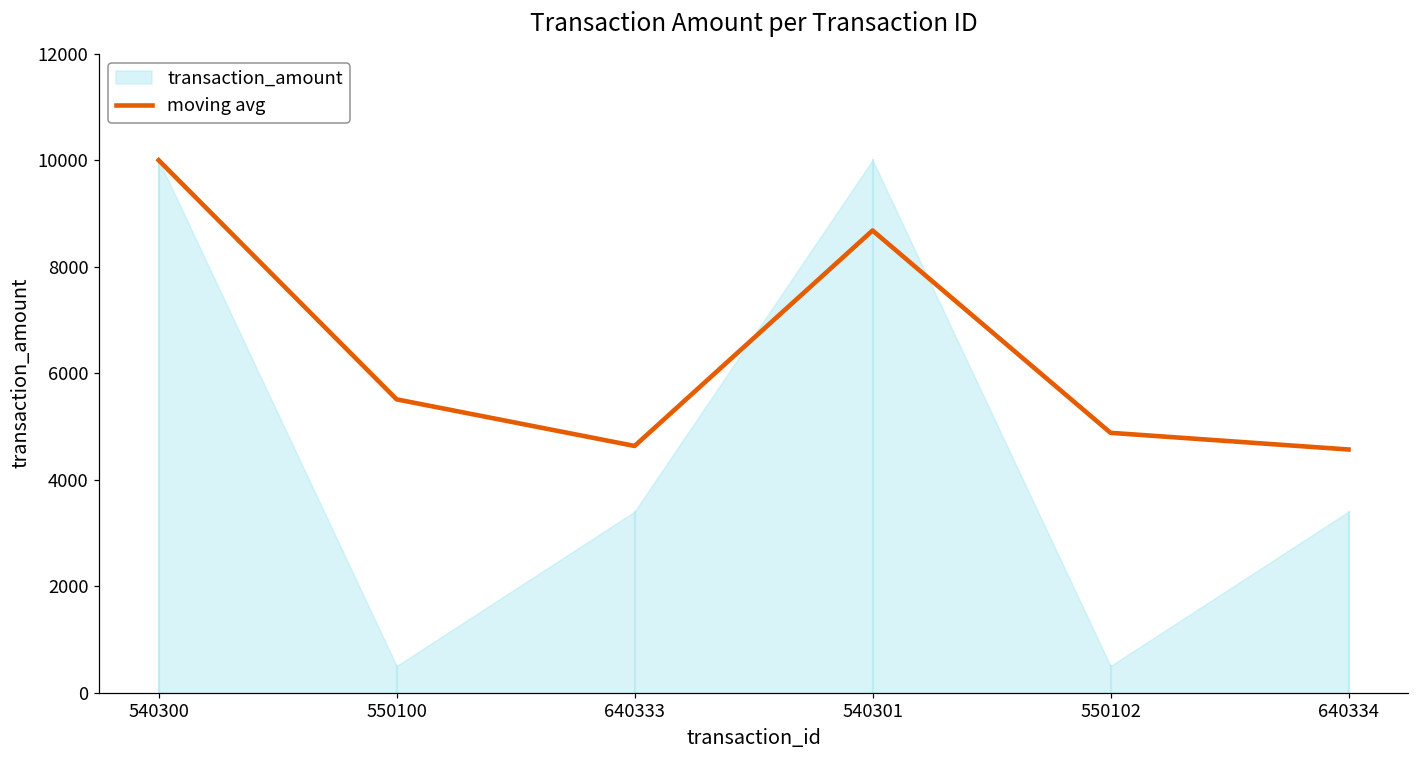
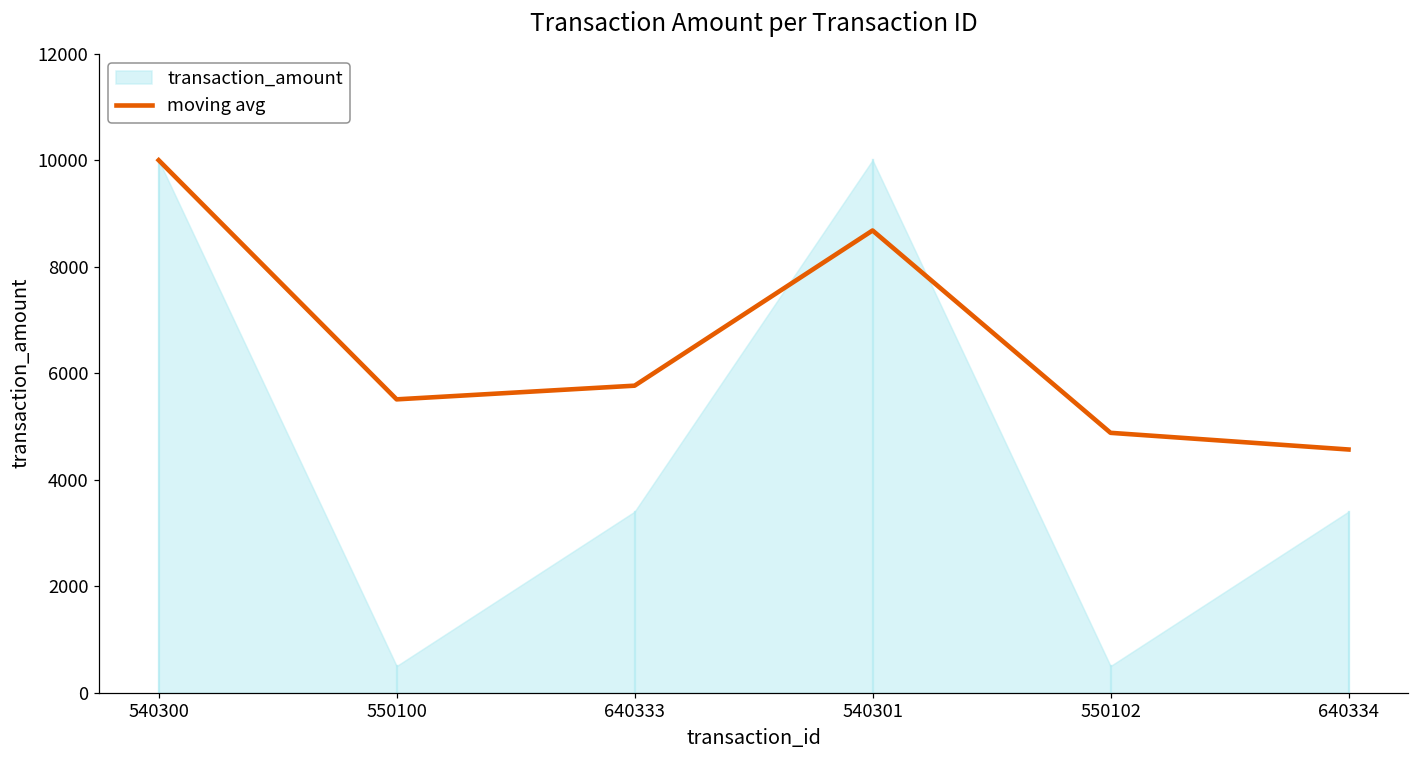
  {
    "moving avg": {
      "550100": 5500,
-     "640333": 4600,
+     "640333": 5800,
      "540301": 8700,
      "550102": 4900,
      "640334": 4600
    }
  }
